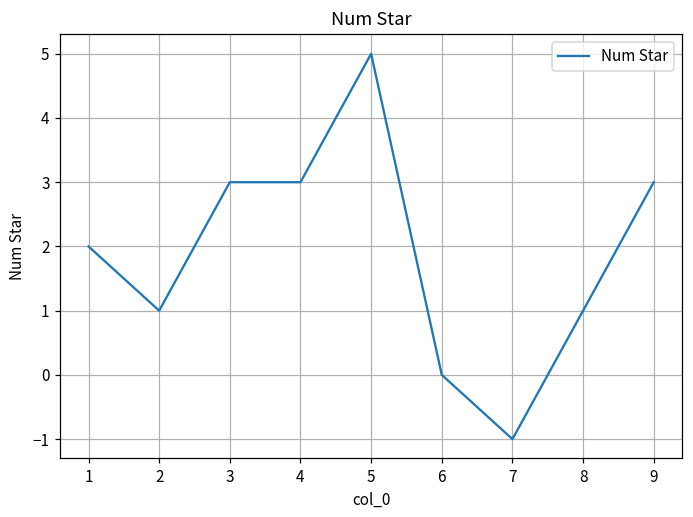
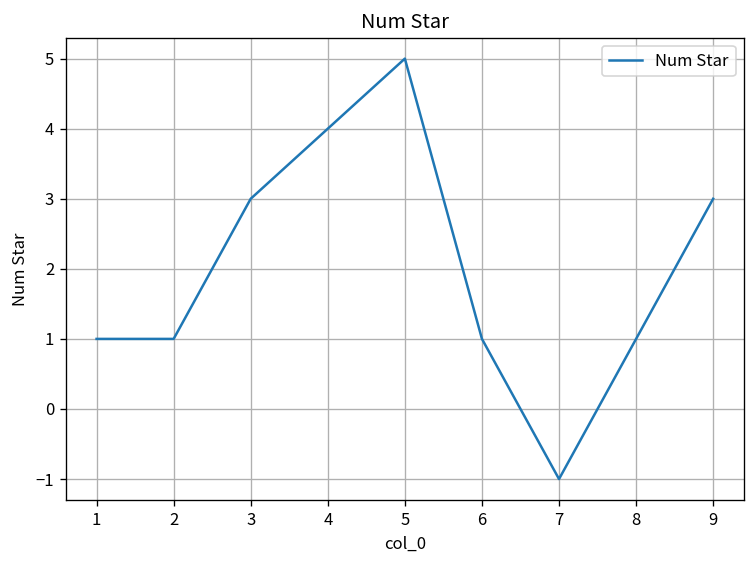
  {
-   "1": 2,
+   "1": 1,
    "2": 1,
    "3": 3,
-   "4": 3,
+   "4": 4,
    "5": 5,
-   "6": 0,
+   "6": 1,
    "7": -1,
    "8": 1,
    "9": 3
  }
